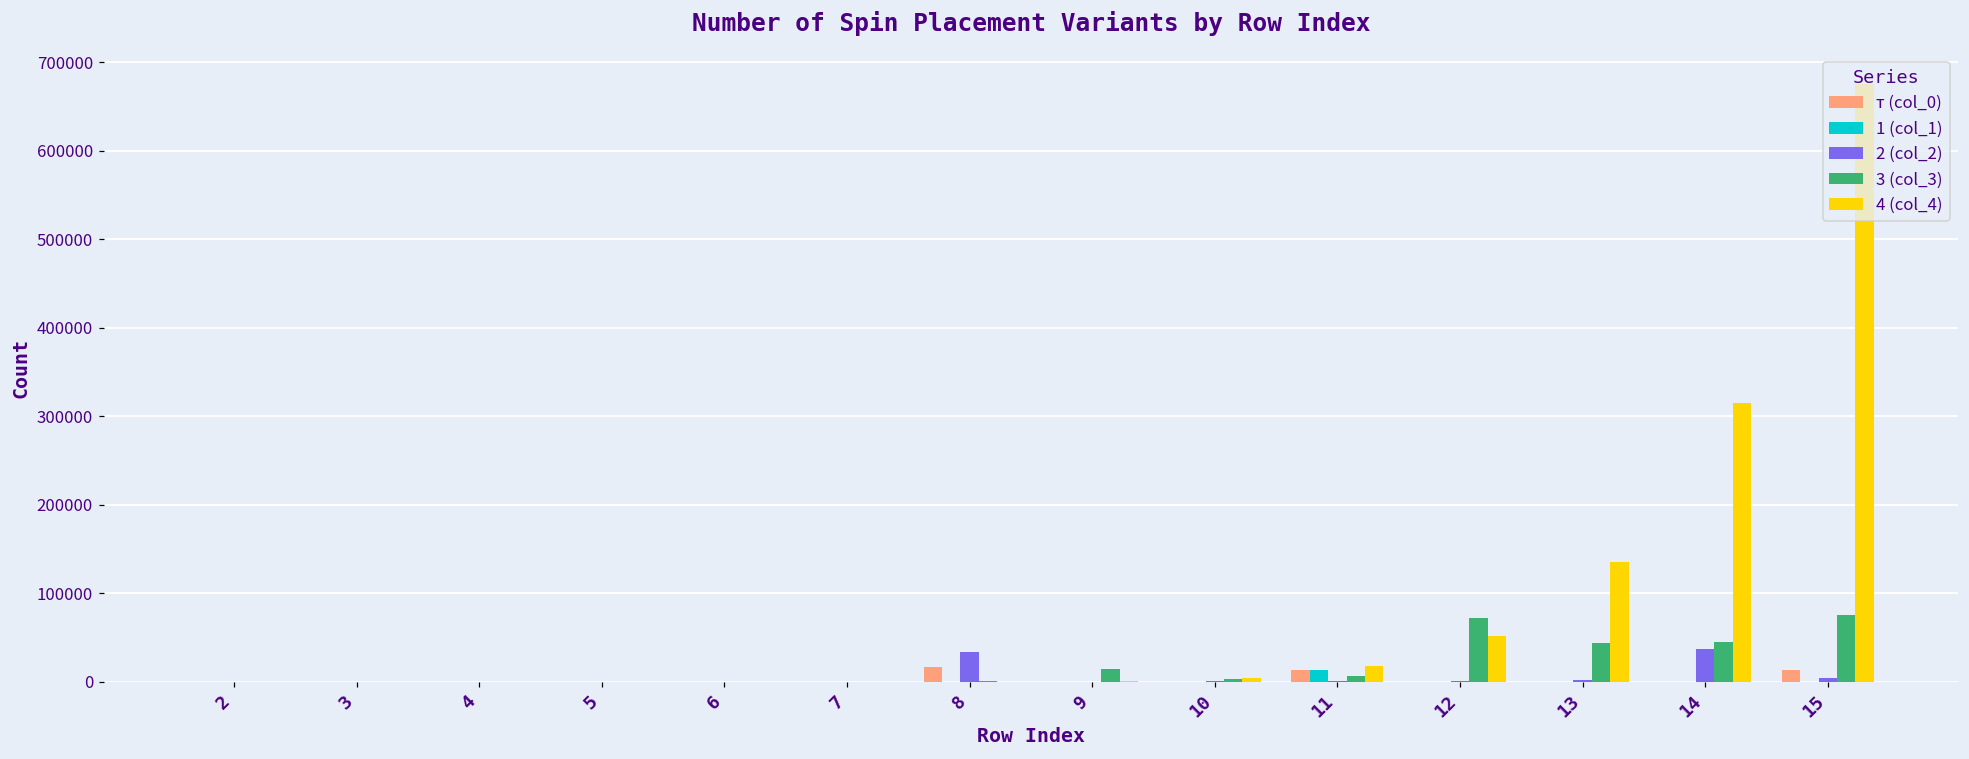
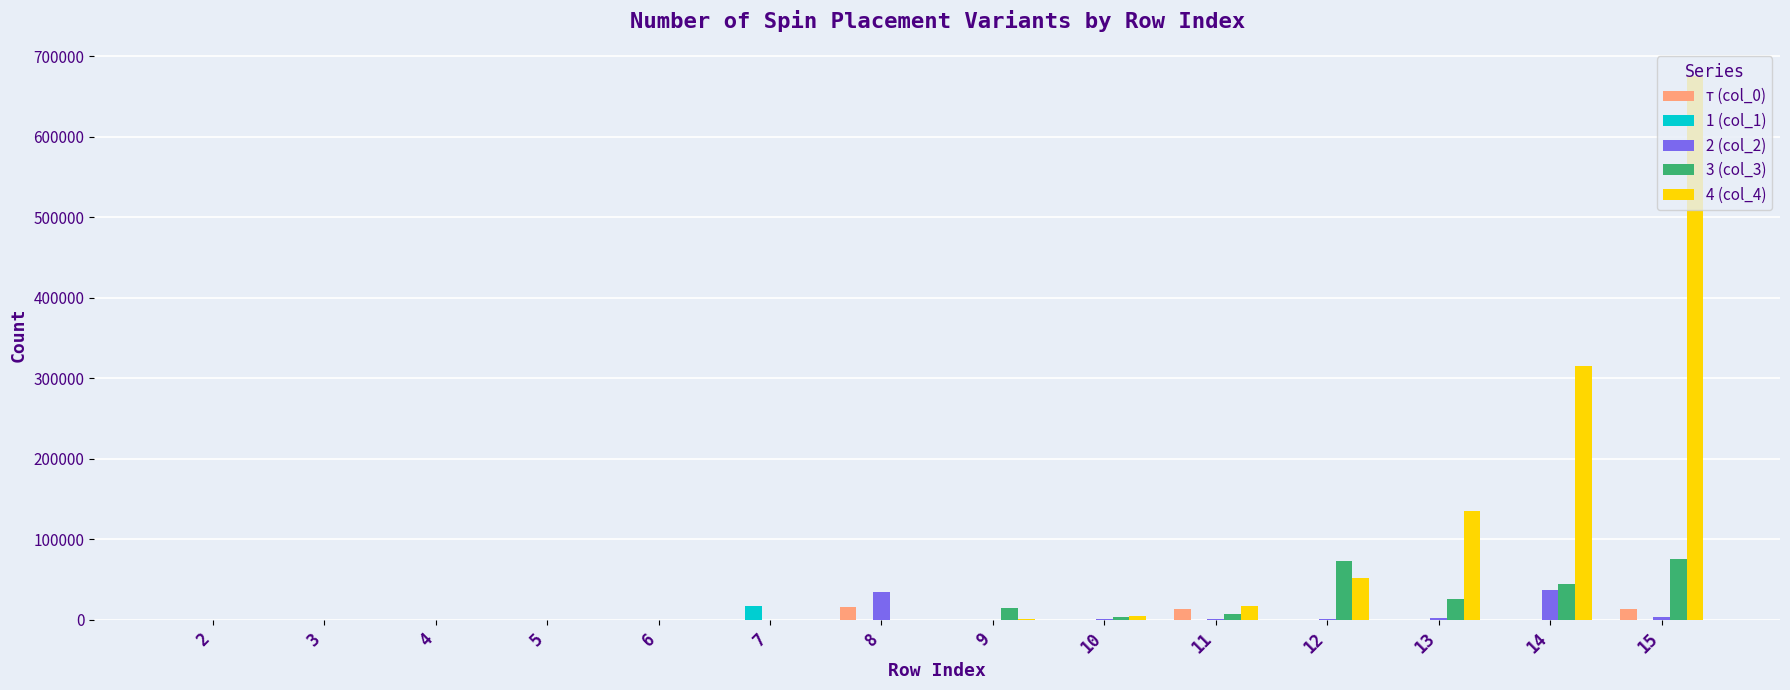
  {
    "т (col_0)": {
      "2": 0,
      "8": 20000,
      "11": 10000,
      "15": 10000
    },
    "1 (col_1)": {
-     "7": 0,
-     "11": 10000
+     "7": 20000,
+     "11": 0
    },
    "2 (col_2)": {
      "2": 0,
      "3": 0,
      "8": 30000,
      "14": 40000,
      "15": 0
    },
    "3 (col_3)": {
      "2": 0,
      "3": 0,
      "4": 0,
      "5": 0,
      "9": 10000,
      "10": 0,
      "11": 10000,
      "12": 70000,
-     "13": 40000,
+     "13": 30000,
      "14": 50000,
      "15": 80000
    },
    "4 (col_4)": {
      "2": 0,
      "3": 0,
      "4": 0,
      "5": 0,
      "6": 0,
      "7": 0,
      "10": 0,
      "11": 20000,
      "12": 50000,
      "13": 140000,
      "14": 320000
    }
  }
